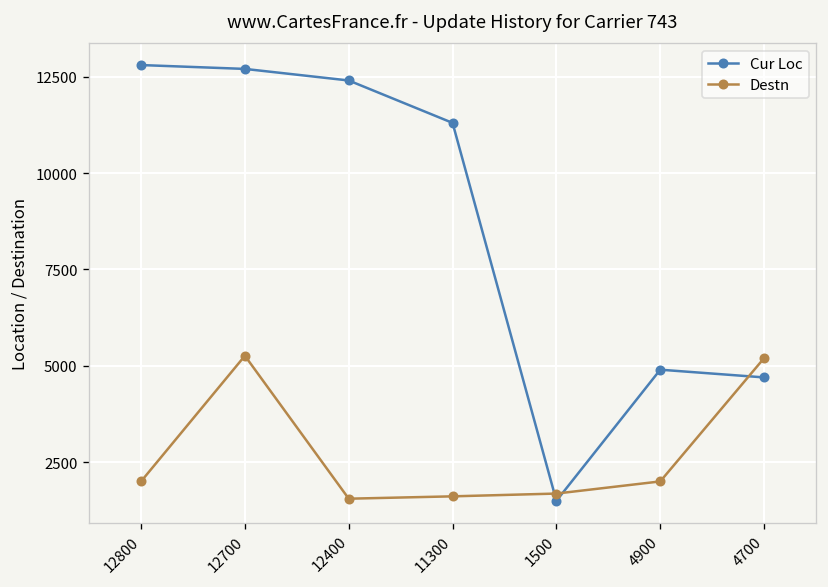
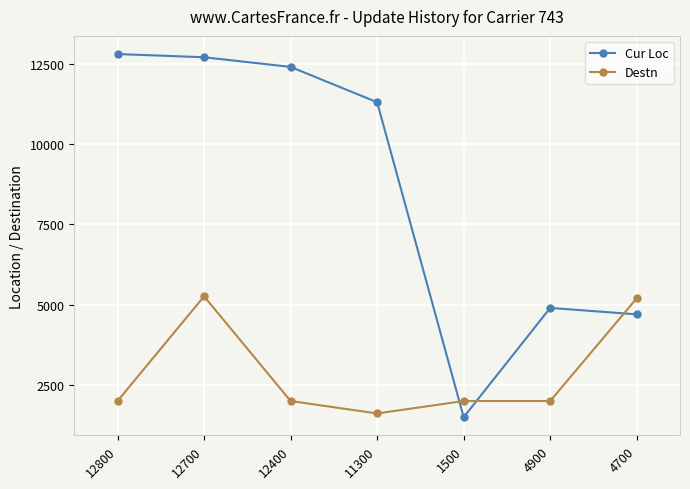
  {
    "Cur Loc": {
      "12800": 12800,
      "12700": 12700,
      "12400": 12400,
      "11300": 11300,
      "1500": 1500,
      "4900": 4900,
      "4700": 4700
    },
    "Destn": {
      "12800": 2000,
      "12700": 5300,
-     "12400": 1600,
+     "12400": 2000,
      "11300": 1600,
-     "1500": 1700,
+     "1500": 2000,
      "4900": 2000,
      "4700": 5200
    }
  }
